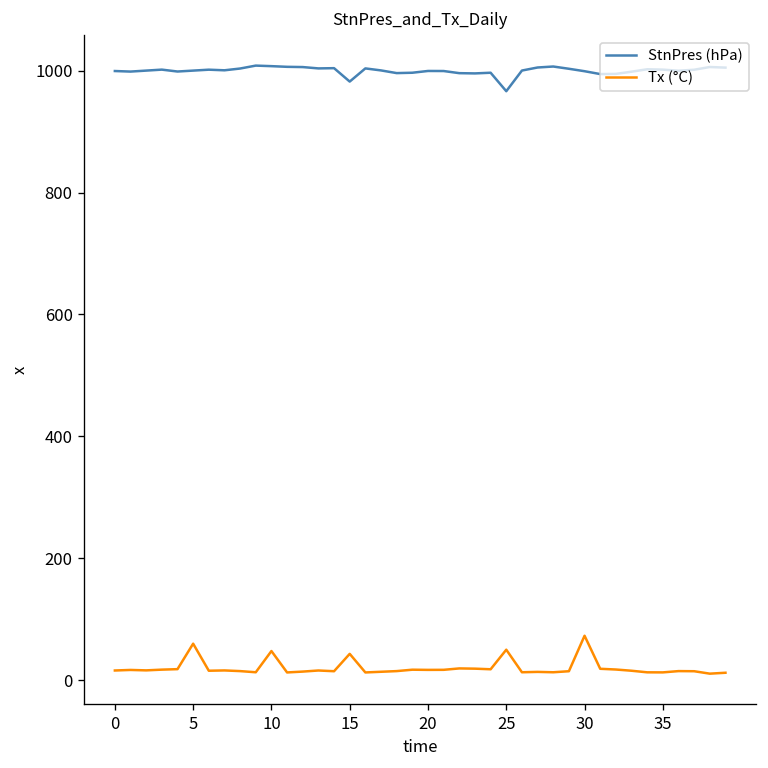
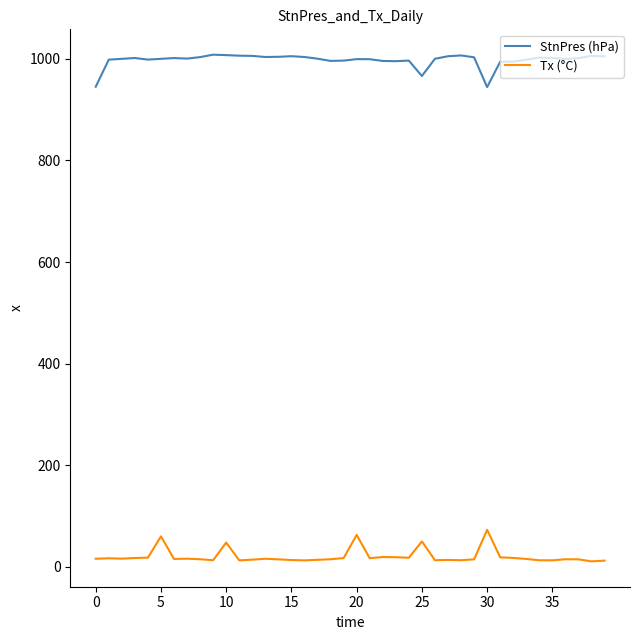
  {
    "StnPres (hPa)": {
-     "0": 1000,
+     "0": 950,
      "5": 1000,
      "10": 1010,
-     "15": 980,
+     "15": 1010,
      "20": 1000,
      "25": 970,
-     "30": 1000
+     "30": 940
    },
    "Tx (°C)": {
      "0": 20,
      "5": 60,
      "10": 50,
-     "15": 40,
-     "20": 20,
+     "15": 10,
+     "20": 60,
      "25": 50,
      "30": 70,
      "35": 10
    }
  }
